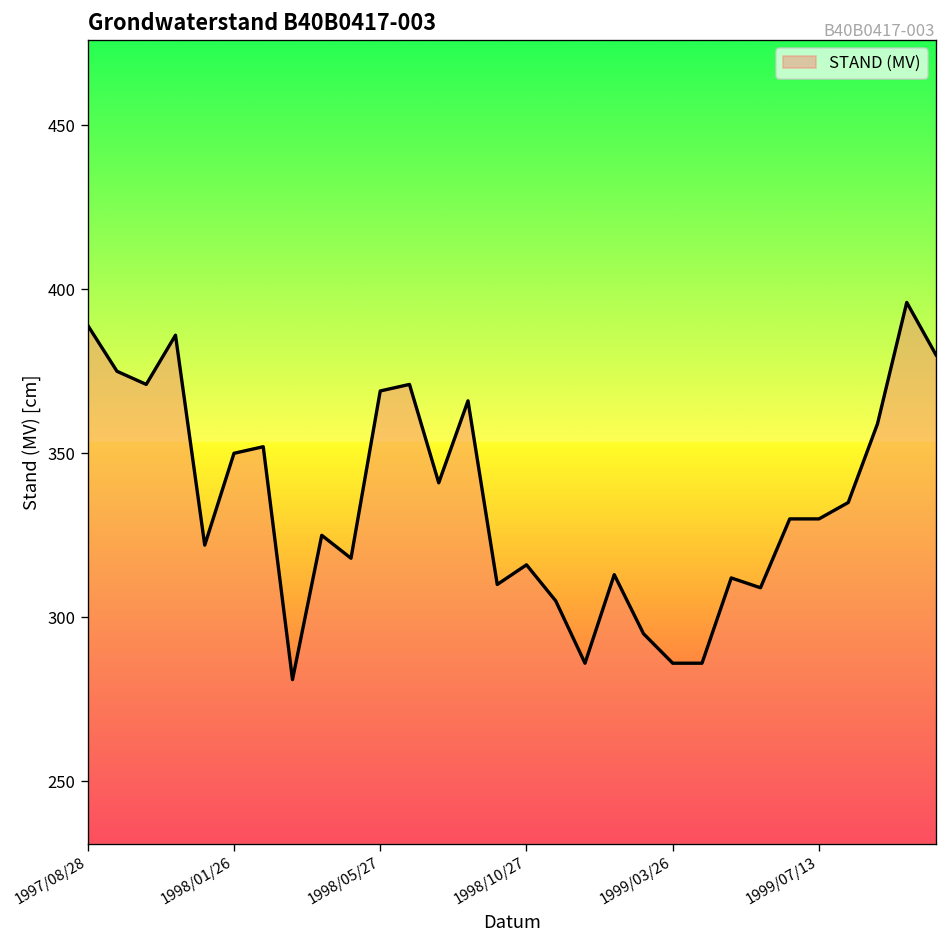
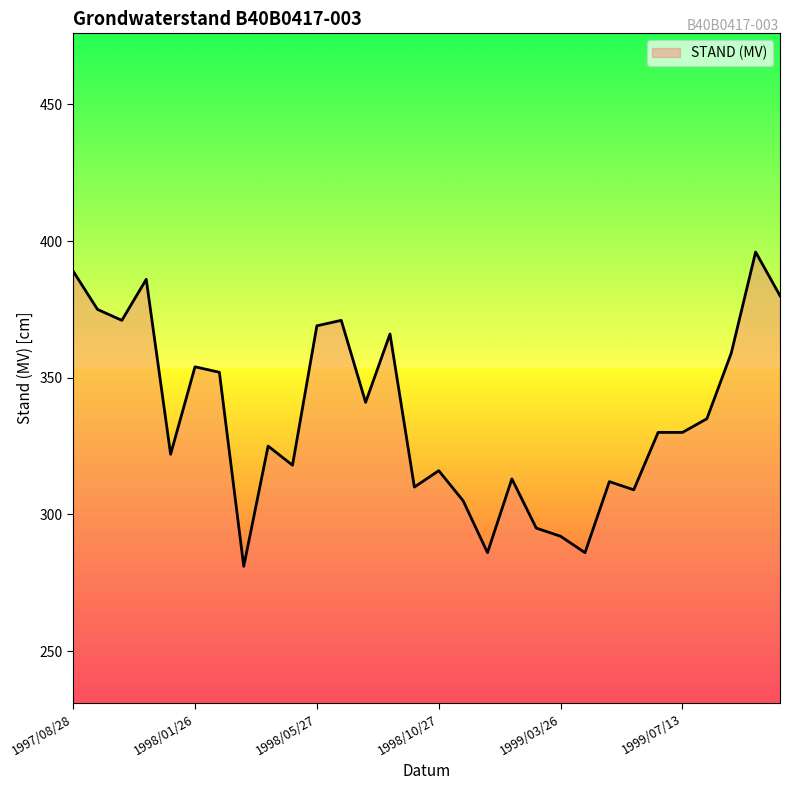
  {
    "1997/08/28": 389,
-   "1998/01/26": 350,
+   "1998/01/26": 354,
    "1998/05/27": 369,
    "1998/10/27": 316,
-   "1999/03/26": 286,
+   "1999/03/26": 292,
    "1999/07/13": 330
  }
